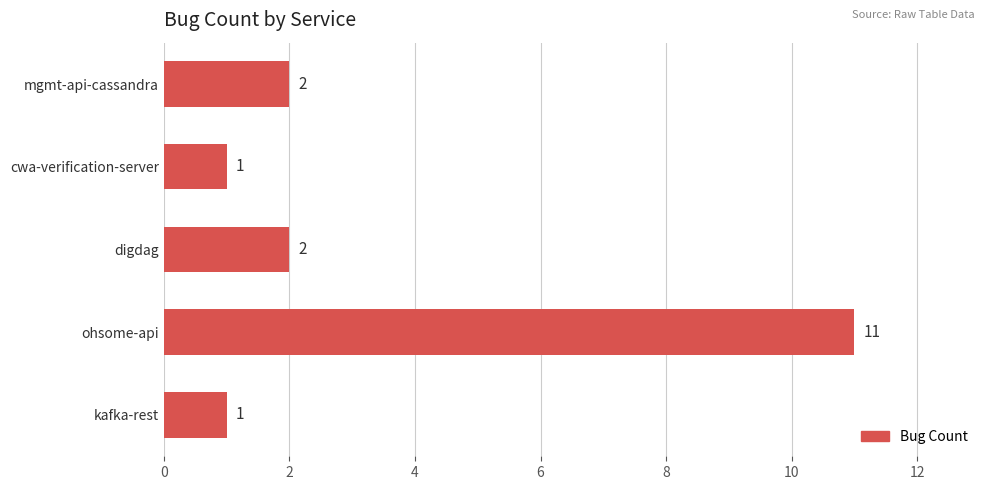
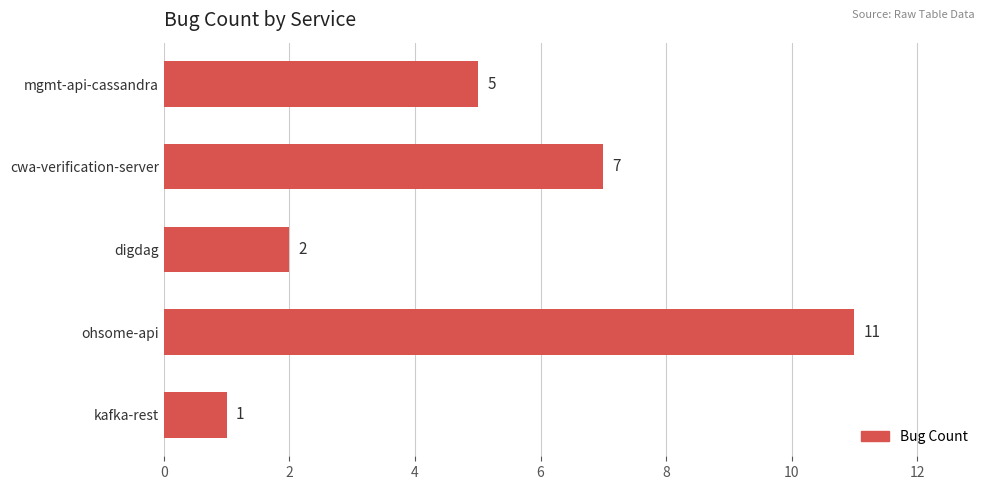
  {
-   "mgmt-api-cassandra": 2,
-   "cwa-verification-server": 1,
+   "mgmt-api-cassandra": 5,
+   "cwa-verification-server": 7,
    "digdag": 2,
    "ohsome-api": 11,
    "kafka-rest": 1
  }
